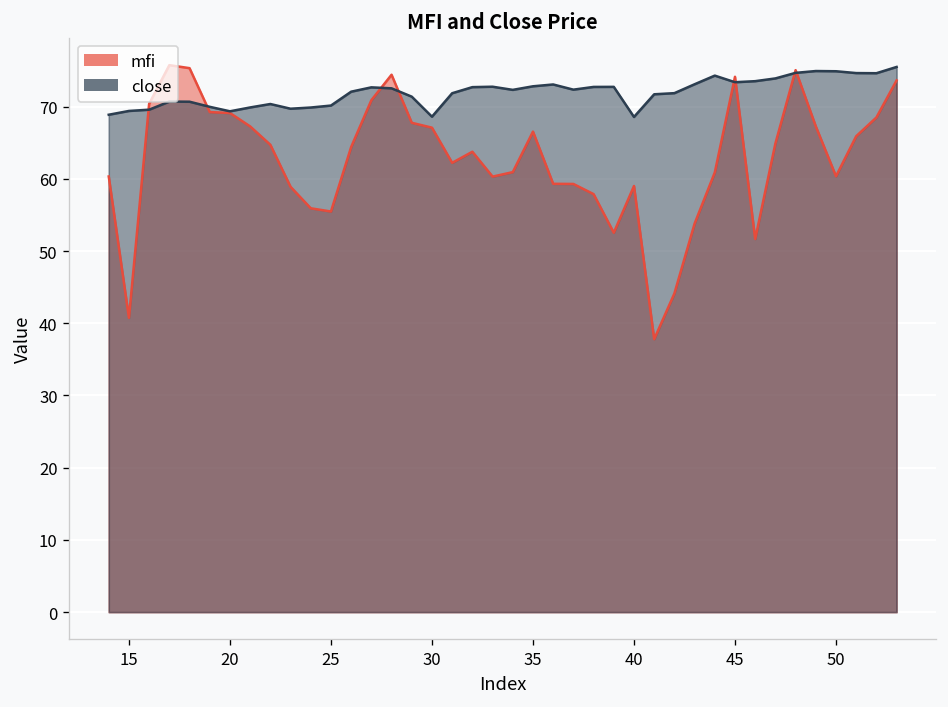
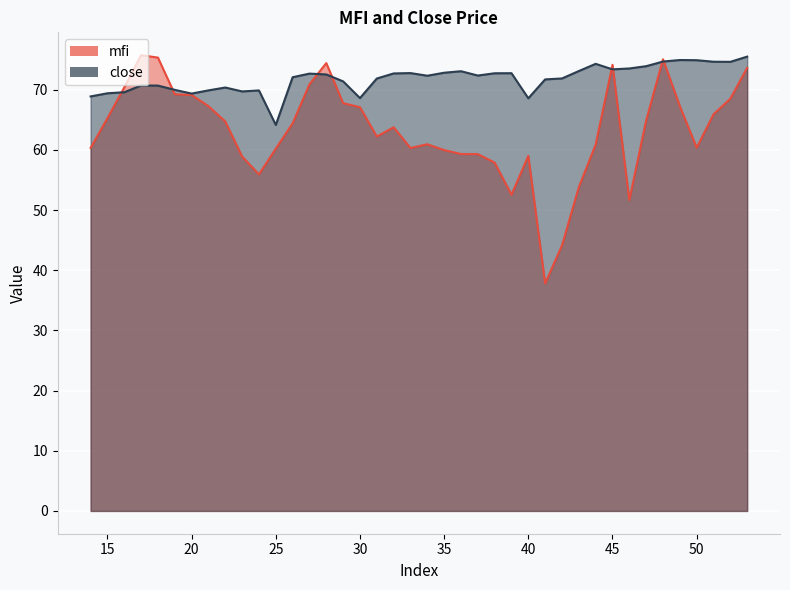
  {
    "mfi": {
-     "15": 41,
-     "25": 55,
+     "15": 65,
+     "25": 60,
      "30": 67,
-     "35": 67,
+     "35": 60,
      "40": 59,
      "45": 74,
      "50": 60
    },
    "close": {
      "15": 69,
-     "25": 70,
+     "25": 64,
      "30": 69,
      "35": 73,
      "40": 69,
      "45": 73,
      "50": 75
    }
  }
